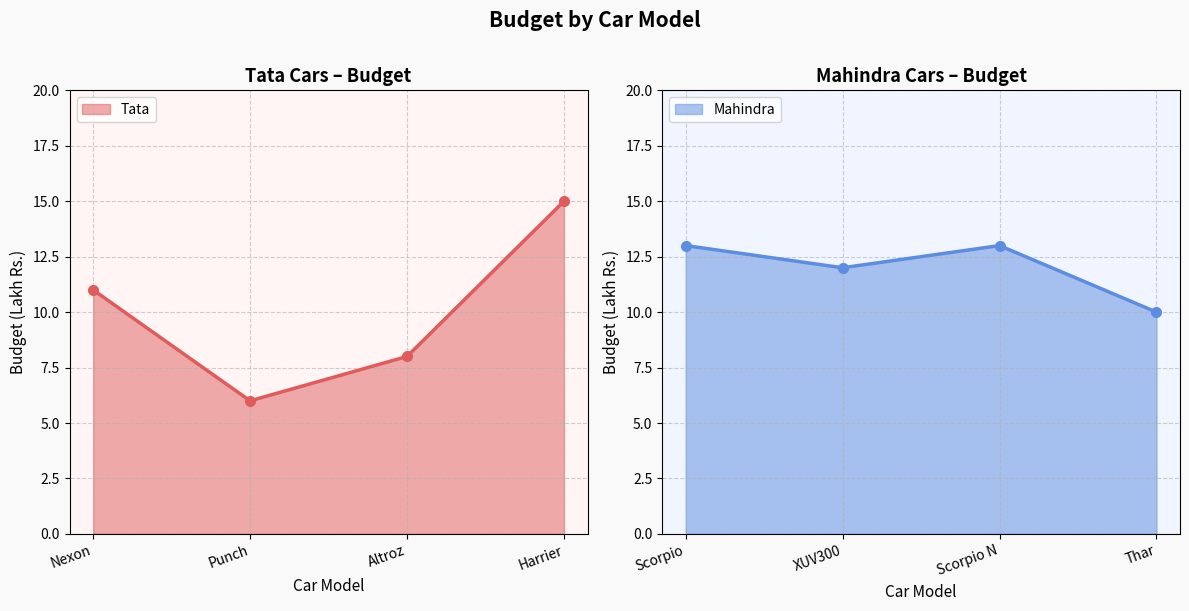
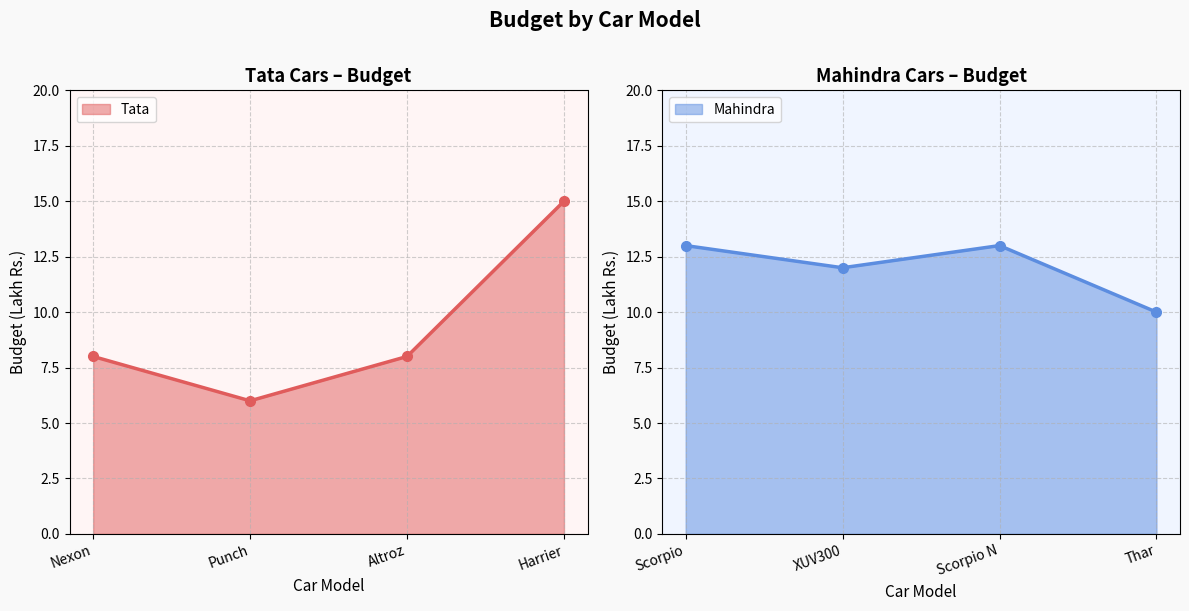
  {
    "Tata Cars – Budget": {
-     "Nexon": 11,
+     "Nexon": 8,
      "Punch": 6,
      "Altroz": 8,
      "Harrier": 15
    },
    "Mahindra Cars – Budget": {
      "Scorpio": 13.0,
      "XUV300": 12.0,
      "Scorpio N": 13.0,
      "Thar": 10.0
    }
  }
